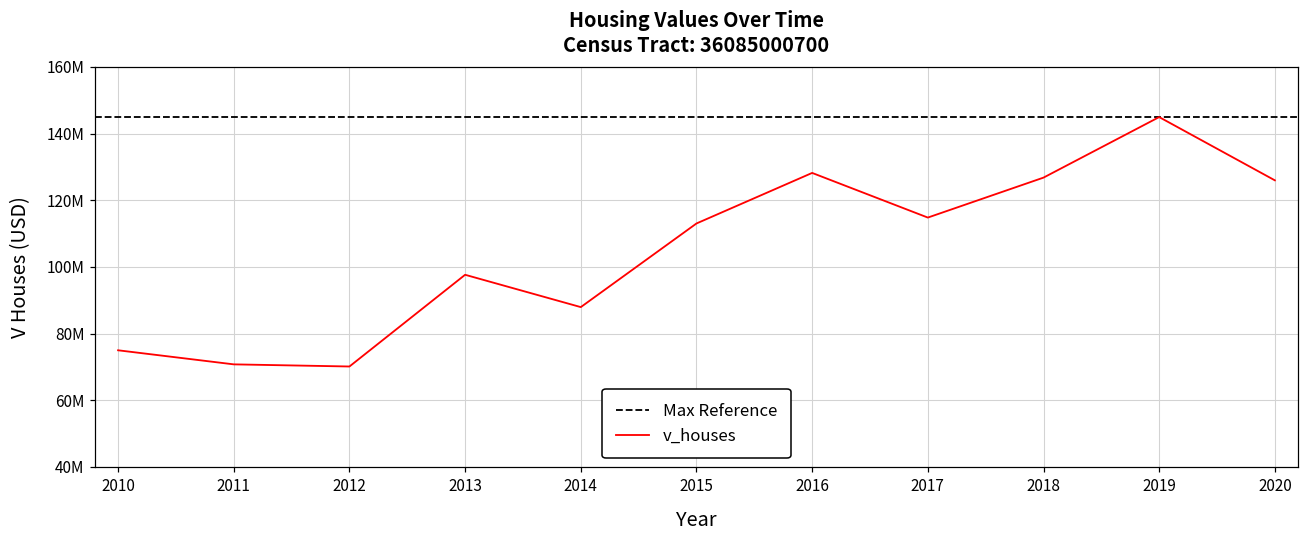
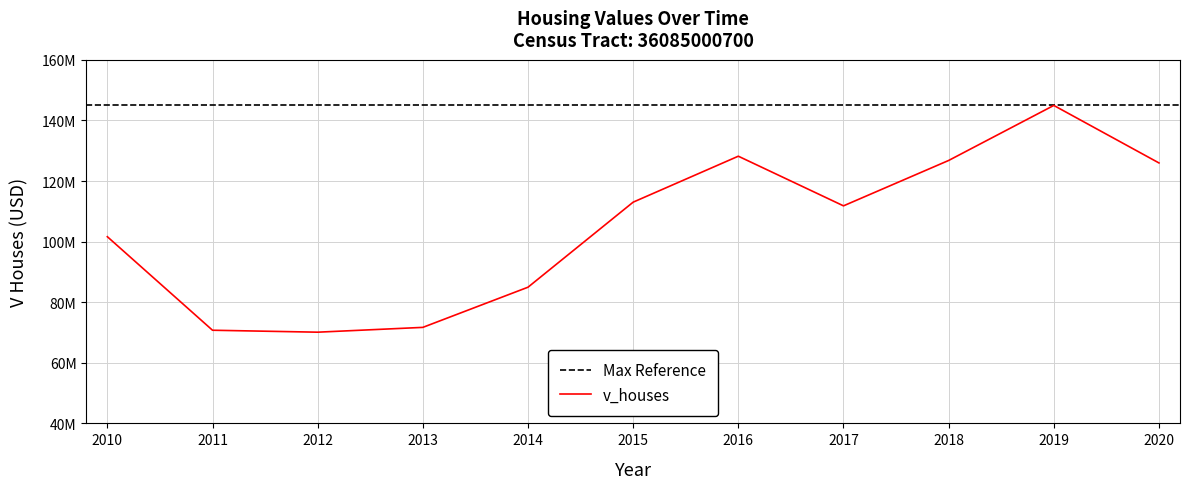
  {
-   "2010": 75000000,
+   "2010": 102000000,
    "2011": 71000000,
    "2012": 70000000,
-   "2013": 98000000,
-   "2014": 88000000,
+   "2013": 72000000,
+   "2014": 85000000,
    "2015": 113000000,
    "2016": 128000000,
-   "2017": 115000000,
+   "2017": 112000000,
    "2018": 127000000,
    "2019": 145000000,
    "2020": 126000000
  }
